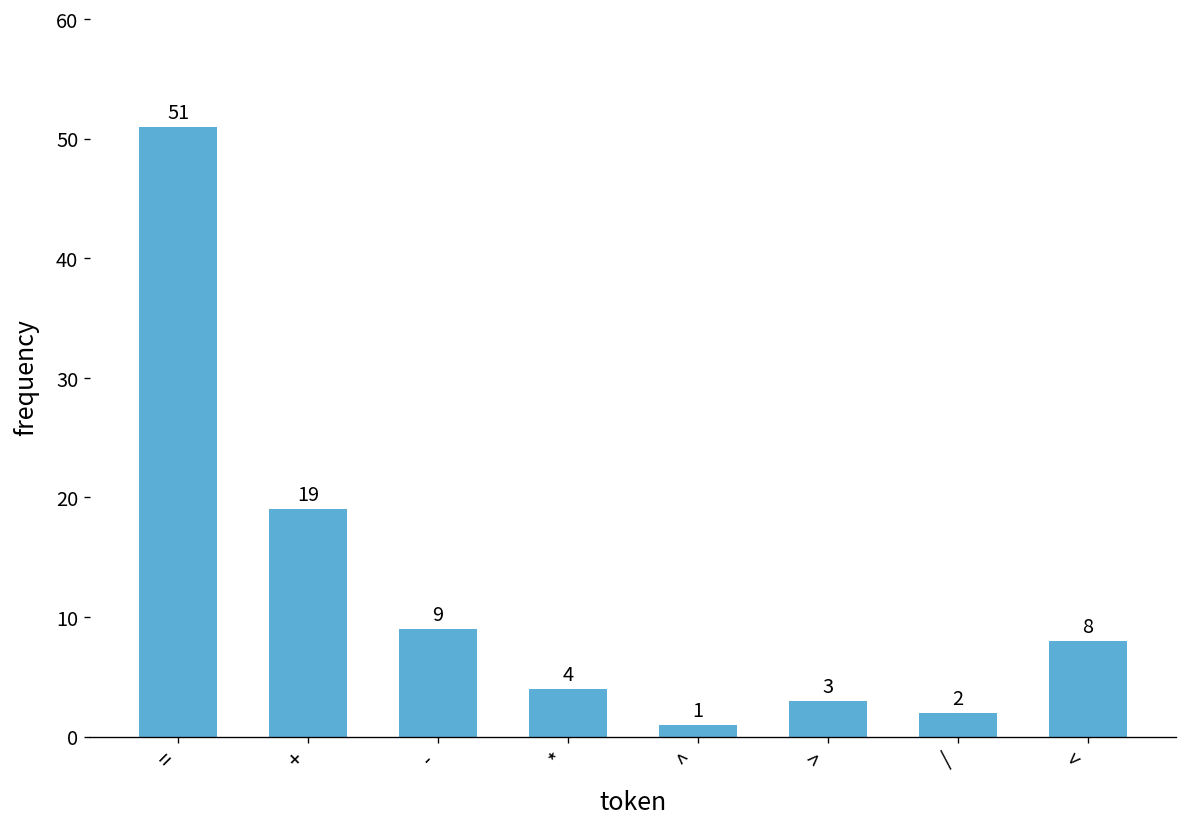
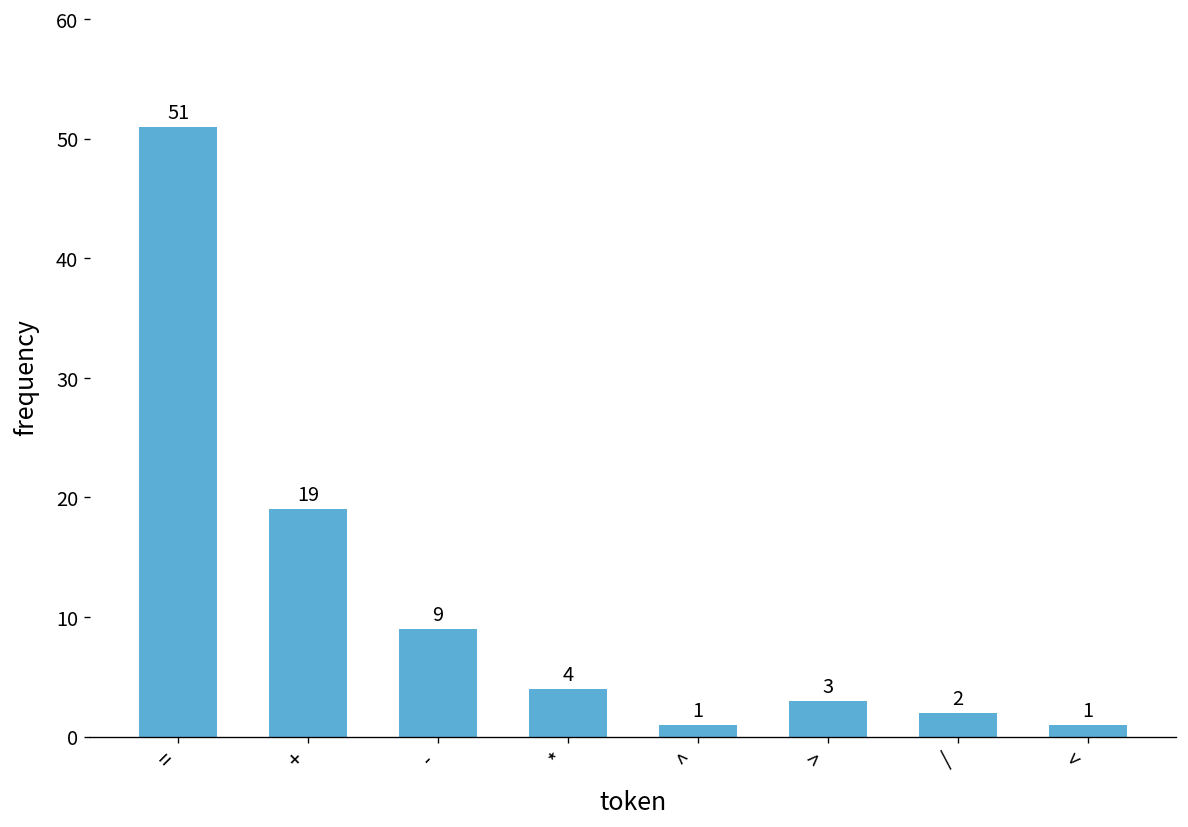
  {
    "=": 51,
    "+": 19,
    "-": 9,
    "*": 4,
    "^": 1,
    ">": 3,
    "/": 2,
-   "<": 8
+   "<": 1
  }
